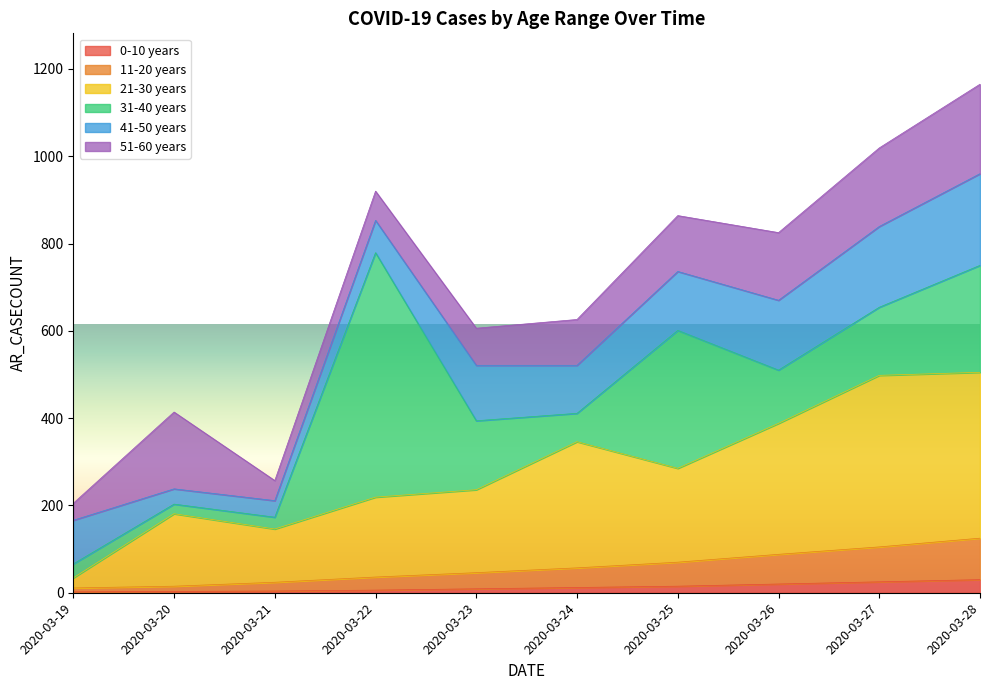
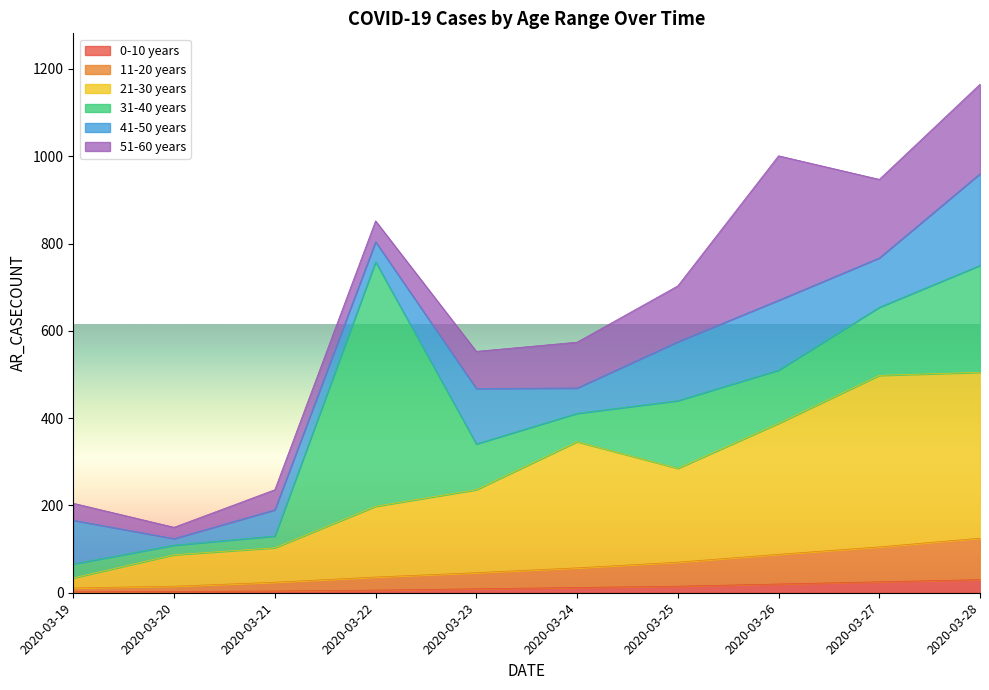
  {
    "21-30 years": {
      "2020-03-19": 20,
-     "2020-03-20": 170,
-     "2020-03-21": 120,
-     "2020-03-22": 180,
+     "2020-03-20": 70,
+     "2020-03-21": 80,
+     "2020-03-22": 160,
      "2020-03-23": 190,
      "2020-03-24": 290,
      "2020-03-25": 220,
      "2020-03-26": 300,
      "2020-03-27": 390,
      "2020-03-28": 380
    },
    "31-40 years": {
      "2020-03-19": 30,
      "2020-03-20": 20,
      "2020-03-21": 30,
      "2020-03-22": 560,
-     "2020-03-23": 160,
+     "2020-03-23": 110,
      "2020-03-24": 70,
-     "2020-03-25": 320,
+     "2020-03-25": 160,
      "2020-03-26": 120,
      "2020-03-27": 160,
      "2020-03-28": 250
    },
    "41-50 years": {
      "2020-03-19": 100,
-     "2020-03-20": 40,
-     "2020-03-21": 40,
-     "2020-03-22": 70,
+     "2020-03-20": 20,
+     "2020-03-21": 60,
+     "2020-03-22": 50,
      "2020-03-23": 130,
-     "2020-03-24": 110,
+     "2020-03-24": 60,
      "2020-03-25": 140,
      "2020-03-26": 160,
-     "2020-03-27": 190,
+     "2020-03-27": 110,
      "2020-03-28": 210
    },
    "51-60 years": {
      "2020-03-19": 40,
-     "2020-03-20": 180,
+     "2020-03-20": 30,
      "2020-03-21": 50,
-     "2020-03-22": 70,
+     "2020-03-22": 50,
      "2020-03-23": 90,
      "2020-03-24": 110,
      "2020-03-25": 130,
-     "2020-03-26": 160,
+     "2020-03-26": 330,
      "2020-03-27": 180,
      "2020-03-28": 210
    }
  }
